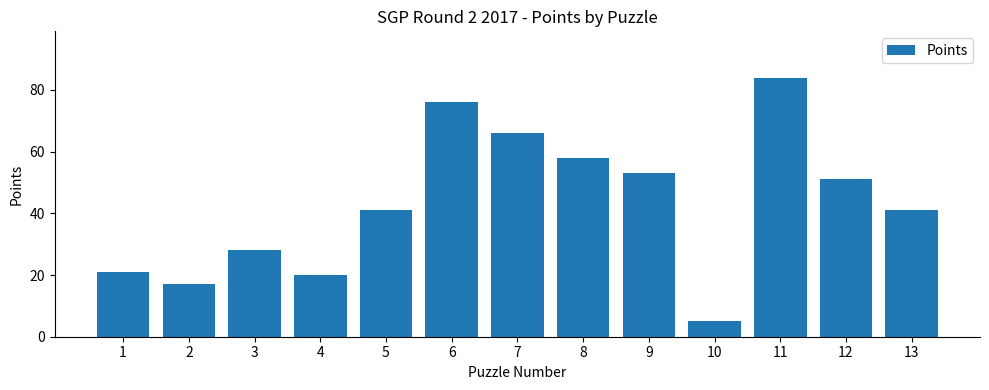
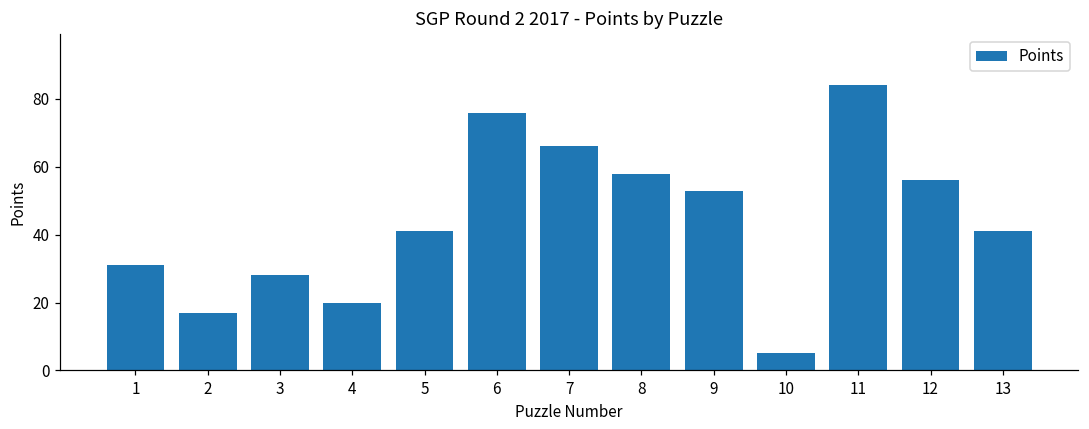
  {
-   "1": 21,
+   "1": 31,
    "2": 17,
    "3": 28,
    "4": 20,
    "5": 41,
    "6": 76,
    "7": 66,
    "8": 58,
    "9": 53,
    "10": 5,
    "11": 84,
-   "12": 51,
+   "12": 56,
    "13": 41
  }
